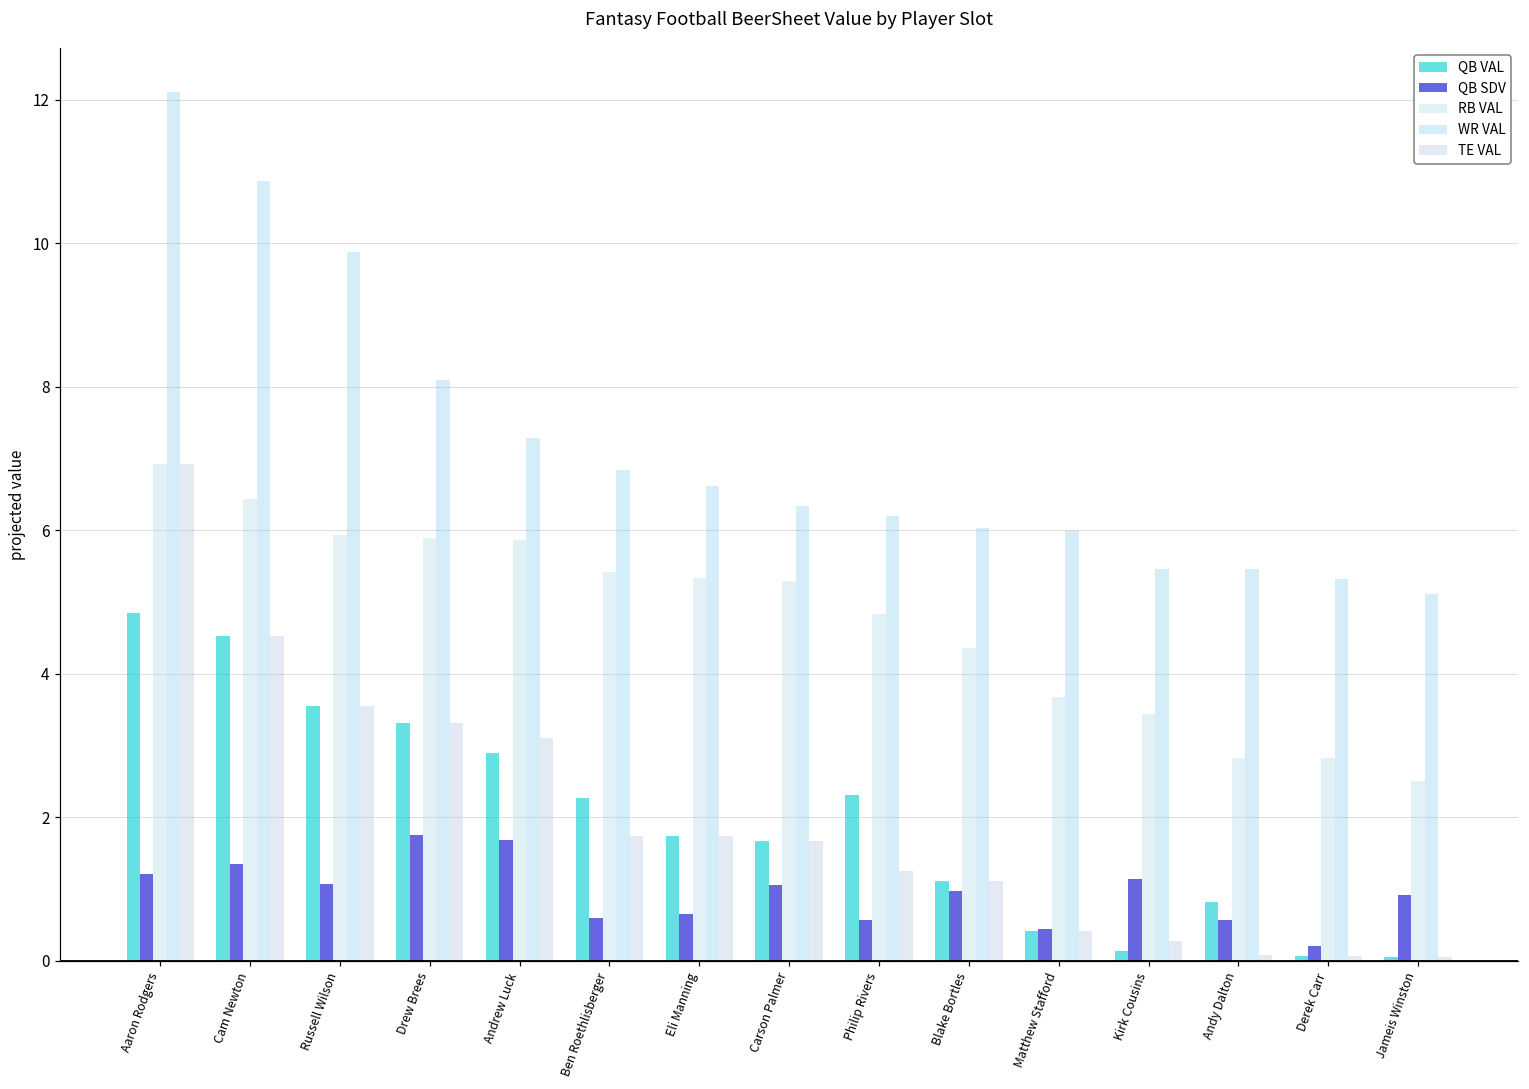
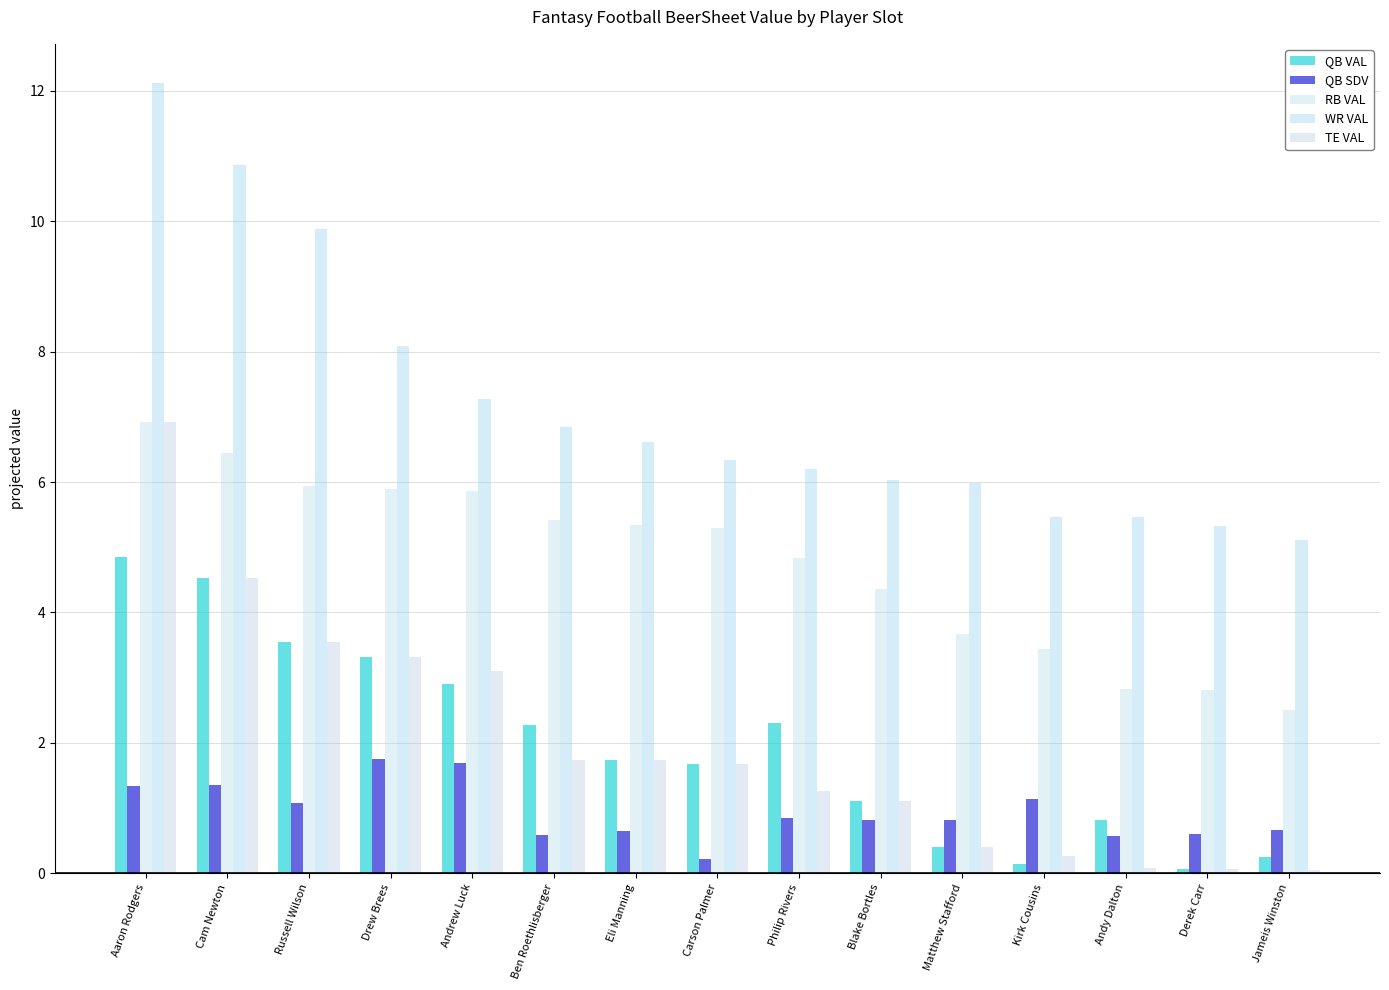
  {
    "QB VAL": {
      "Aaron Rodgers": 4.8,
      "Cam Newton": 4.5,
      "Russell Wilson": 3.5,
      "Drew Brees": 3.3,
      "Andrew Luck": 2.9,
      "Ben Roethlisberger": 2.3,
      "Eli Manning": 1.7,
      "Carson Palmer": 1.7,
      "Philip Rivers": 2.3,
      "Blake Bortles": 1.1,
      "Matthew Stafford": 0.4,
      "Kirk Cousins": 0.1,
      "Andy Dalton": 0.8,
      "Derek Carr": 0.1,
-     "Jameis Winston": 0.1
+     "Jameis Winston": 0.3
    },
    "QB SDV": {
-     "Aaron Rodgers": 1.2,
+     "Aaron Rodgers": 1.3,
      "Cam Newton": 1.3,
      "Russell Wilson": 1.1,
      "Drew Brees": 1.7,
      "Andrew Luck": 1.7,
      "Ben Roethlisberger": 0.6,
      "Eli Manning": 0.7,
-     "Carson Palmer": 1.1,
-     "Philip Rivers": 0.6,
-     "Blake Bortles": 1.0,
-     "Matthew Stafford": 0.4,
+     "Carson Palmer": 0.2,
+     "Philip Rivers": 0.8,
+     "Blake Bortles": 0.8,
+     "Matthew Stafford": 0.8,
      "Kirk Cousins": 1.1,
      "Andy Dalton": 0.6,
-     "Derek Carr": 0.2,
-     "Jameis Winston": 0.9
+     "Derek Carr": 0.6,
+     "Jameis Winston": 0.7
    }
  }
